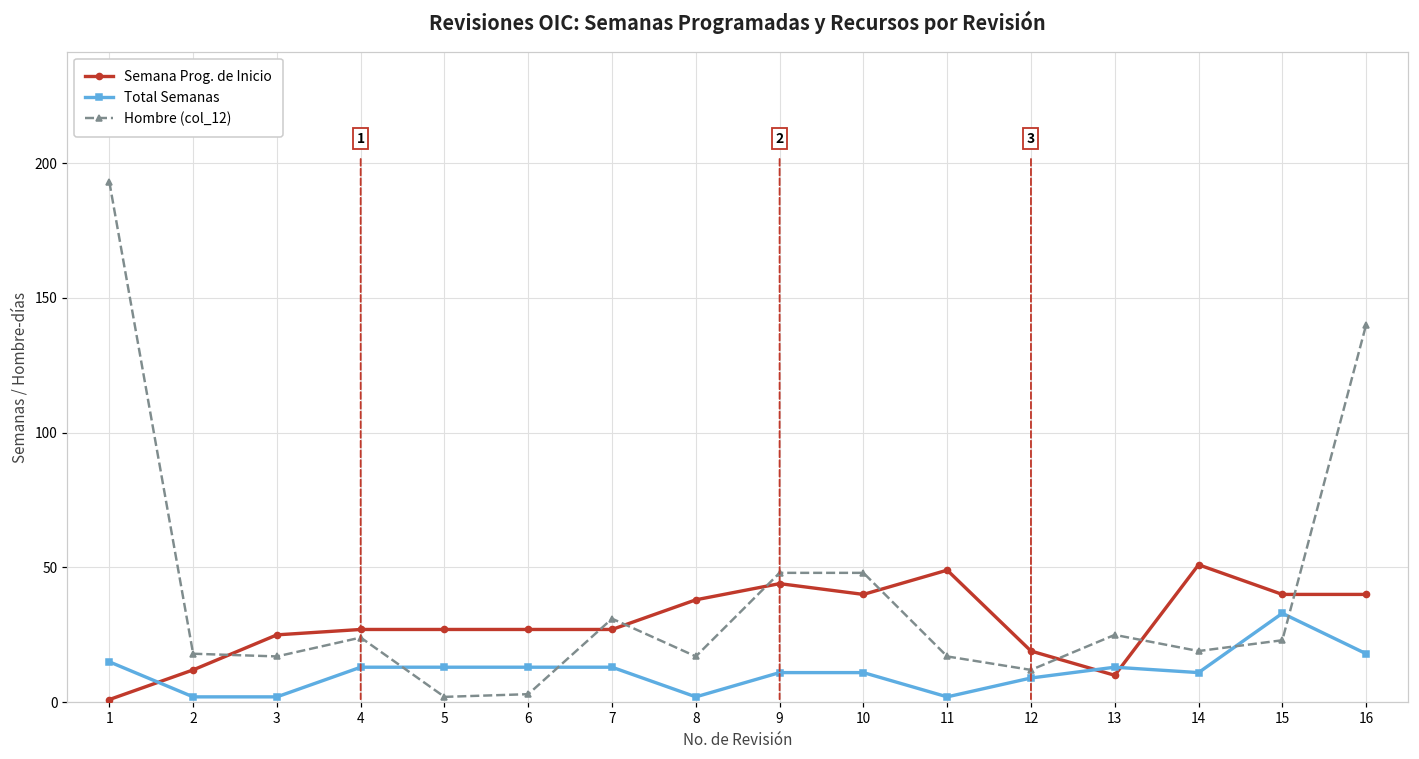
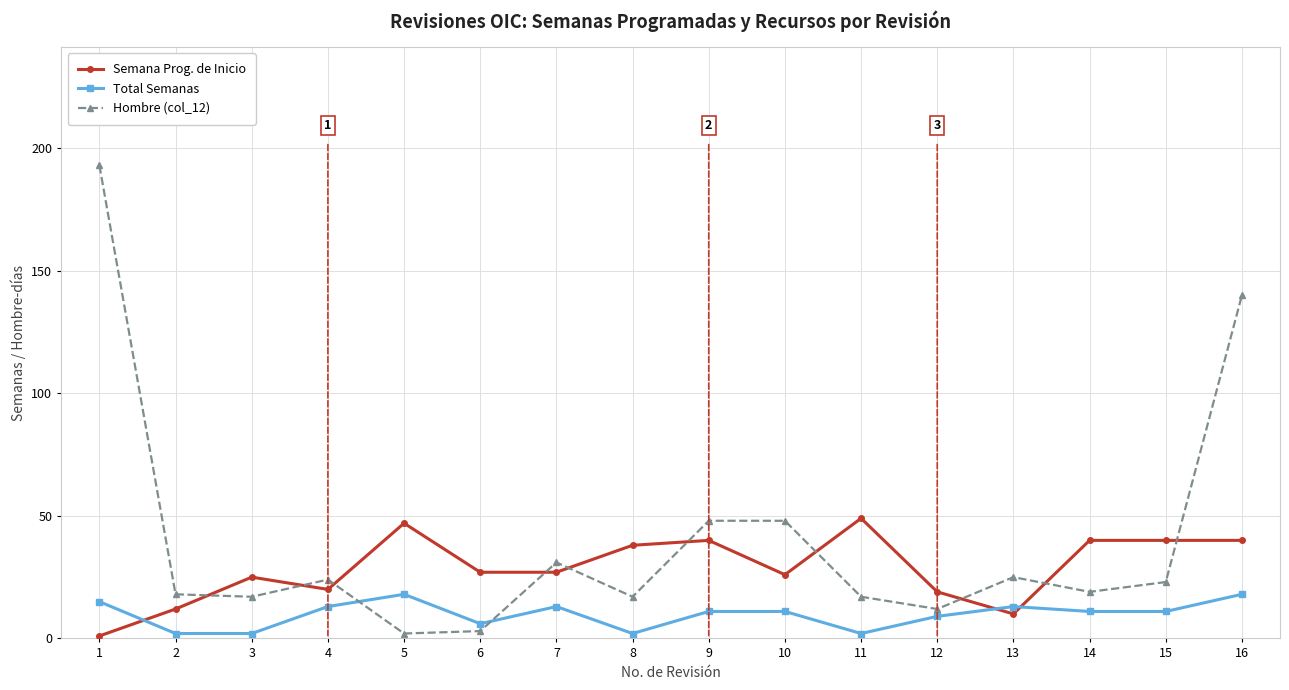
  {
    "Semana Prog. de Inicio": {
      "1": 1,
      "2": 12,
      "3": 25,
-     "4": 27,
-     "5": 27,
+     "4": 20,
+     "5": 47,
      "6": 27,
      "7": 27,
      "8": 38,
-     "9": 44,
-     "10": 40,
+     "9": 40,
+     "10": 26,
      "11": 49,
      "12": 19,
      "13": 10,
-     "14": 51,
+     "14": 40,
      "15": 40,
      "16": 40
    },
    "Total Semanas": {
      "1": 15,
      "2": 2,
      "3": 2,
      "4": 13,
-     "5": 13,
-     "6": 13,
+     "5": 18,
+     "6": 6,
      "7": 13,
      "8": 2,
      "9": 11,
      "10": 11,
      "11": 2,
      "12": 9,
      "13": 13,
      "14": 11,
-     "15": 33,
+     "15": 11,
      "16": 18
    },
    "Hombre (col_12)": {
      "1": 193,
      "2": 18,
      "3": 17,
      "4": 24,
      "5": 2,
      "6": 3,
      "7": 31,
      "8": 17,
      "9": 48,
      "10": 48,
      "11": 17,
      "12": 12,
      "13": 25,
      "14": 19,
      "15": 23,
      "16": 140
    }
  }
